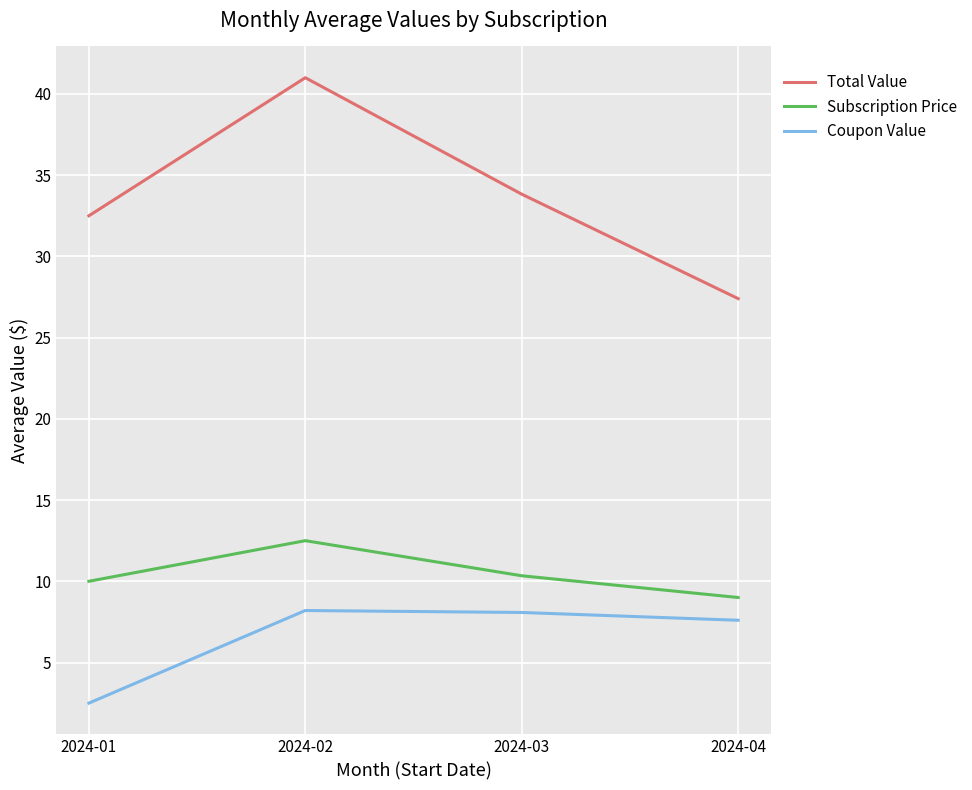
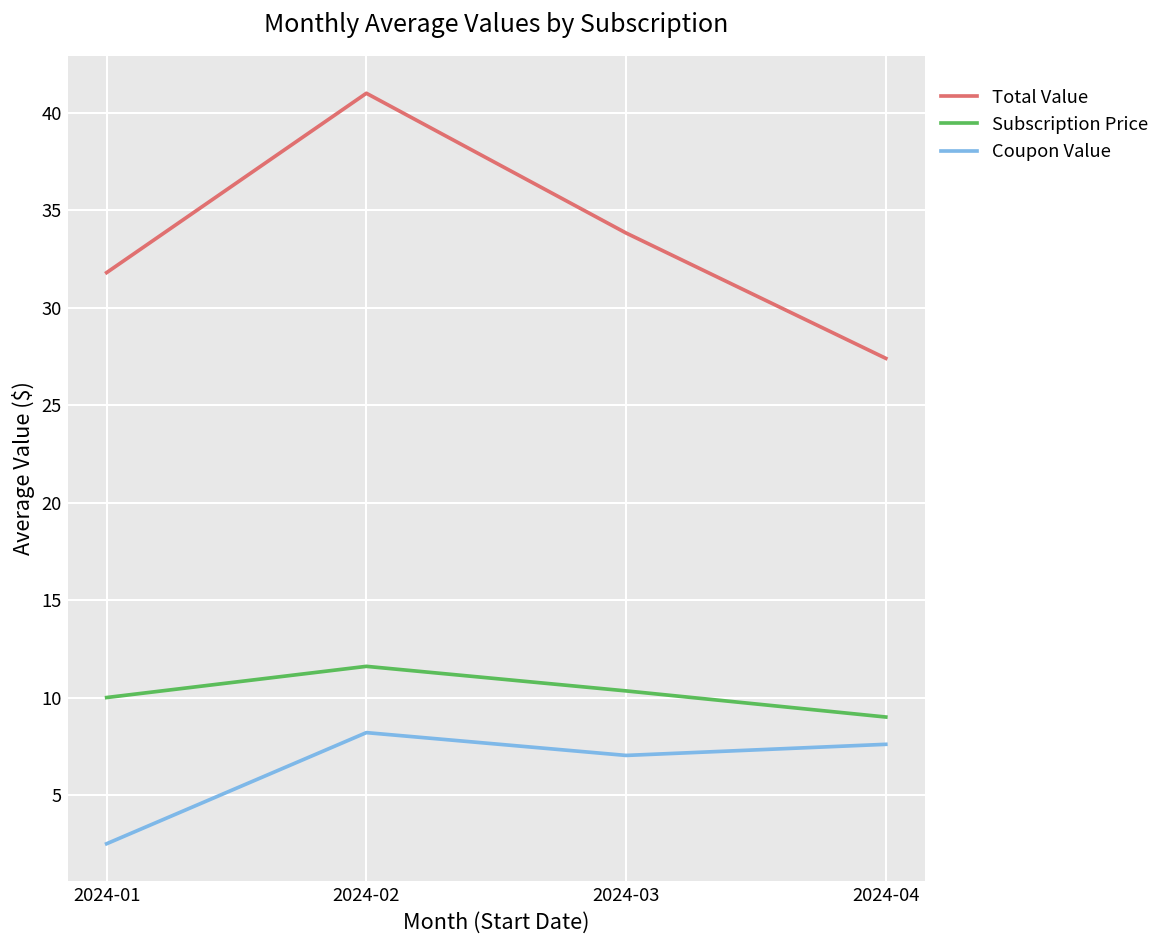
  {
    "Total Value": {
-     "2024-01": 32.5,
+     "2024-01": 31.8,
      "2024-02": 41.0,
      "2024-03": 33.8,
      "2024-04": 27.4
    },
    "Subscription Price": {
      "2024-01": 10.0,
-     "2024-02": 12.5,
+     "2024-02": 11.6,
      "2024-03": 10.3,
      "2024-04": 9.0
    },
    "Coupon Value": {
      "2024-01": 2.5,
      "2024-02": 8.2,
-     "2024-03": 8.1,
+     "2024-03": 7.0,
      "2024-04": 7.6
    }
  }
